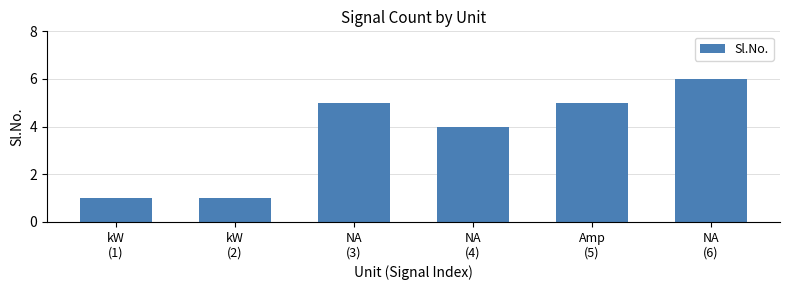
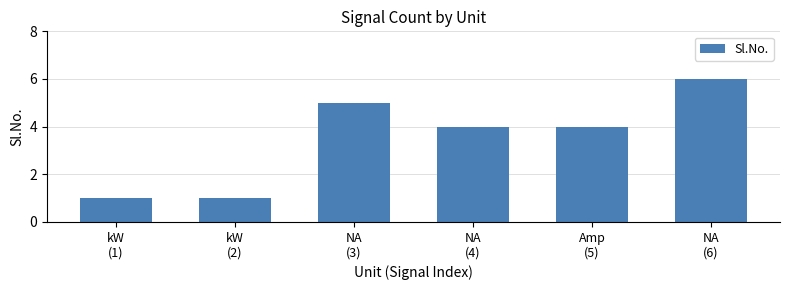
  {
    "kW (1)": 1,
    "kW (2)": 1,
    "NA (3)": 5,
    "NA (4)": 4,
-   "Amp (5)": 5,
+   "Amp (5)": 4,
    "NA (6)": 6
  }
